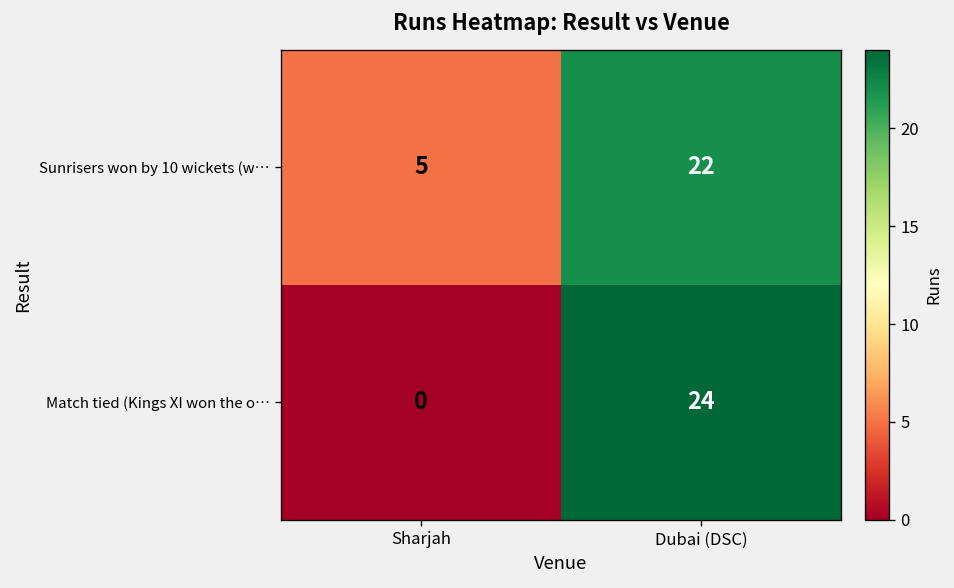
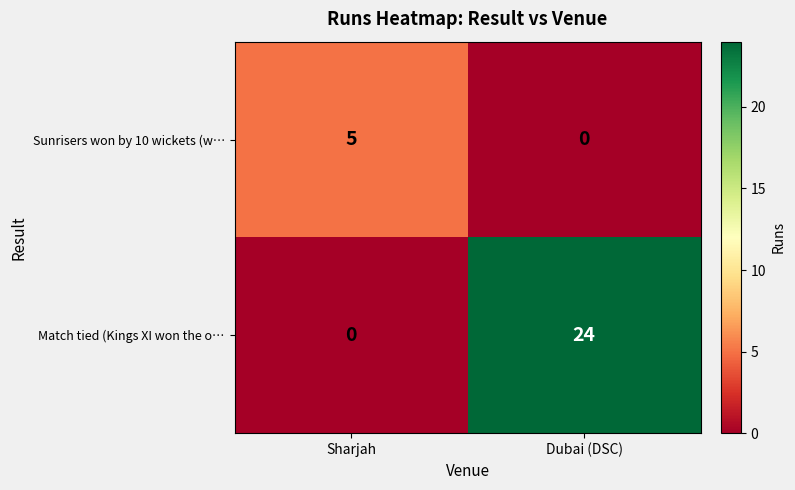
  {
    "Sunrisers won by 10 wickets (w…": {
      "Sharjah": 5,
-     "Dubai (DSC)": 22
+     "Dubai (DSC)": 0
    },
    "Match tied (Kings XI won the o…": {
      "Sharjah": 0,
      "Dubai (DSC)": 24
    }
  }
